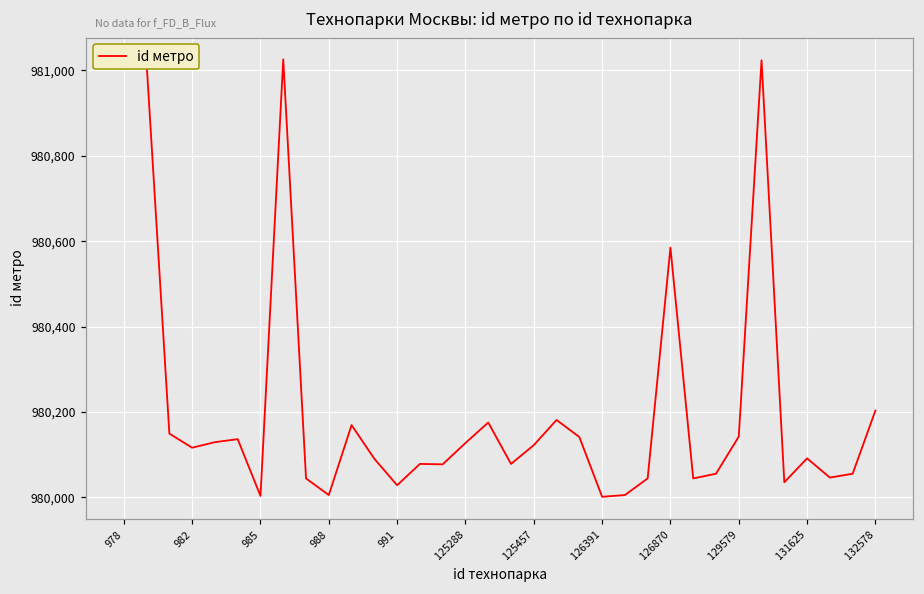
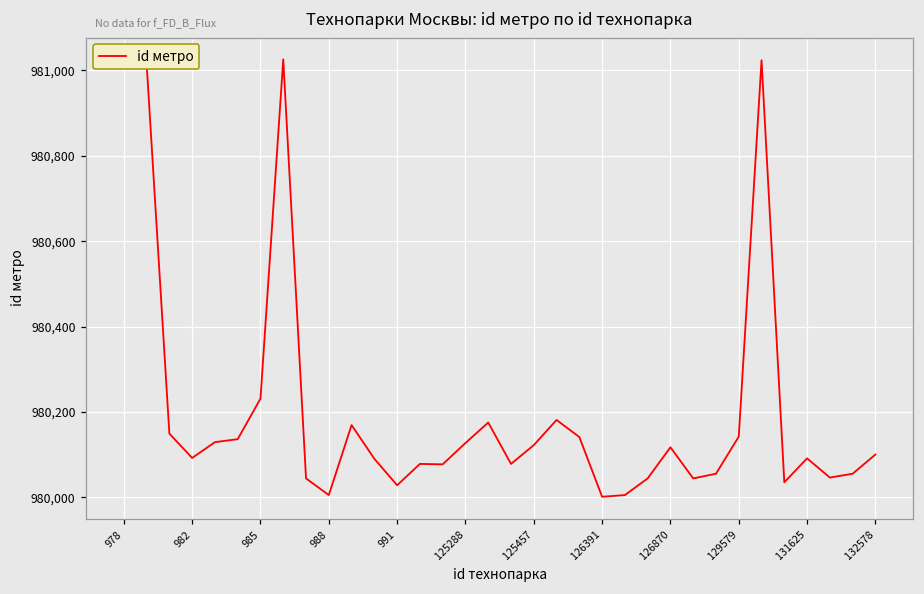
  {
-   "982": "980,120",
-   "985": "980,000",
+   "982": "980,090",
+   "985": "980,230",
    "988": "980,010",
    "991": "980,030",
    "125288": "980,130",
    "125457": "980,120",
    "126391": "980,000",
-   "126870": "980,590",
+   "126870": "980,120",
    "129579": "980,140",
    "131625": "980,090",
-   "132578": "980,200"
+   "132578": "980,100"
  }
